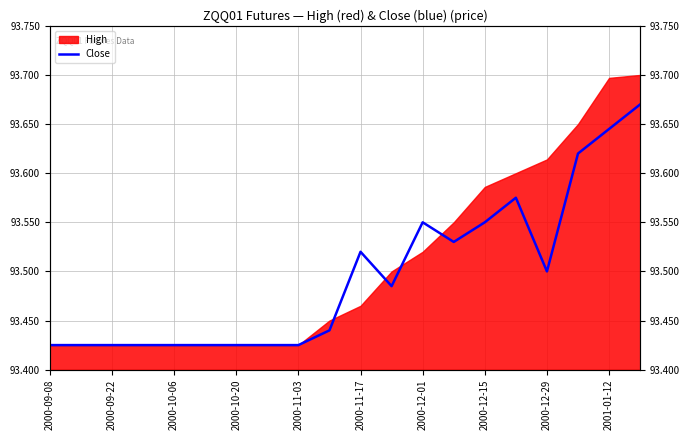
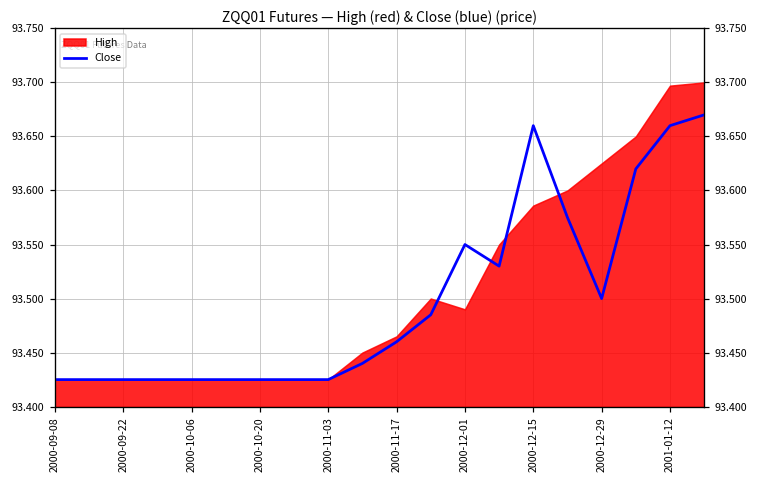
  {
    "Close": {
-     "2000-11-17": 93.52,
+     "2000-11-17": 93.46,
      "2000-12-01": 93.55,
-     "2000-12-15": 93.55,
+     "2000-12-15": 93.66,
      "2000-12-29": 93.50,
-     "2001-01-12": 93.65
+     "2001-01-12": 93.66
    },
    "High": {
      "2000-11-17": 93.47,
-     "2000-12-01": 93.52,
+     "2000-12-01": 93.49,
      "2000-12-15": 93.59,
-     "2000-12-29": 93.61,
+     "2000-12-29": 93.63,
      "2001-01-12": 93.70
    }
  }
